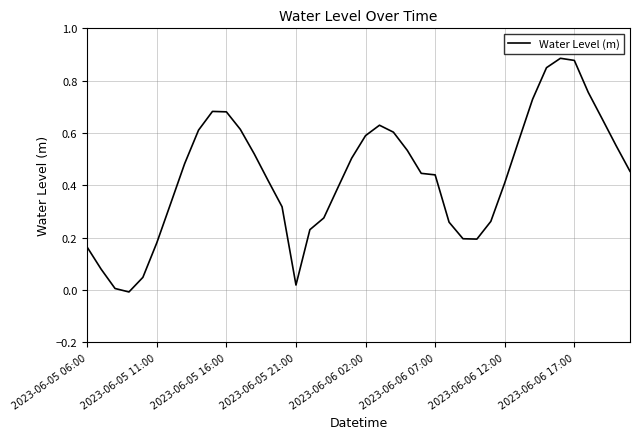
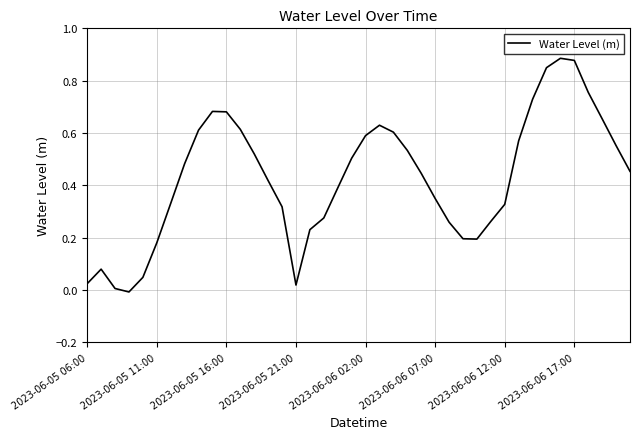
  {
-   "2023-06-05 06:00": 0.16,
+   "2023-06-05 06:00": 0.02,
    "2023-06-05 11:00": 0.18,
    "2023-06-05 16:00": 0.68,
    "2023-06-05 21:00": 0.02,
    "2023-06-06 02:00": 0.59,
-   "2023-06-06 07:00": 0.44,
-   "2023-06-06 12:00": 0.41,
+   "2023-06-06 07:00": 0.35,
+   "2023-06-06 12:00": 0.33,
    "2023-06-06 17:00": 0.88
  }
